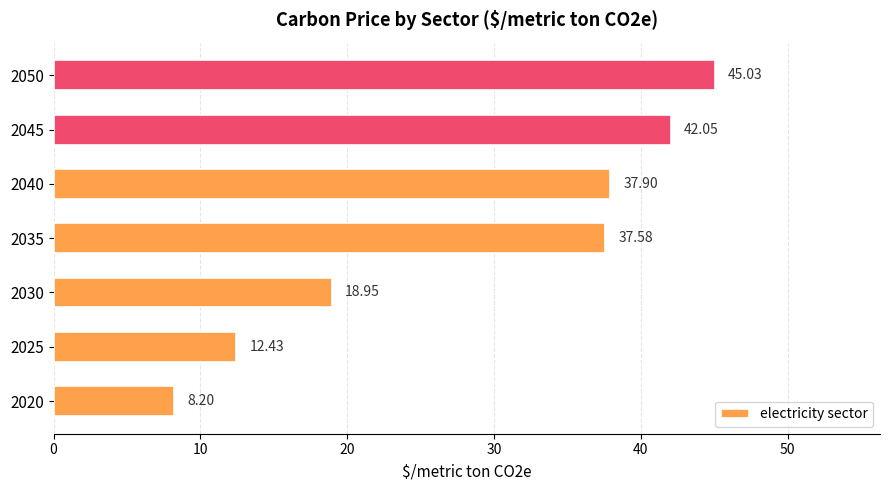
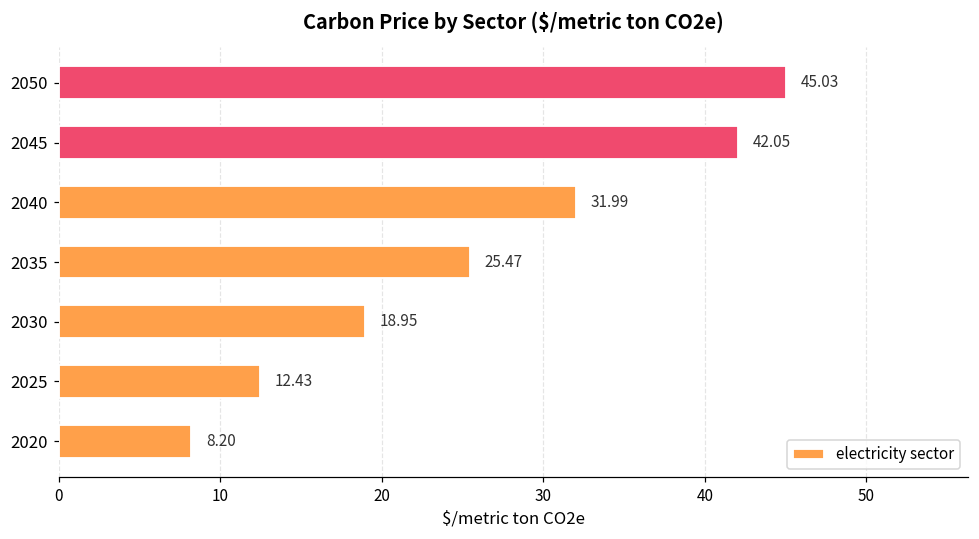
  {
    "2050": 45.03,
    "2045": 42.05,
-   "2040": 37.90,
-   "2035": 37.58,
+   "2040": 31.99,
+   "2035": 25.47,
    "2030": 18.95,
    "2025": 12.43,
    "2020": 8.20
  }
